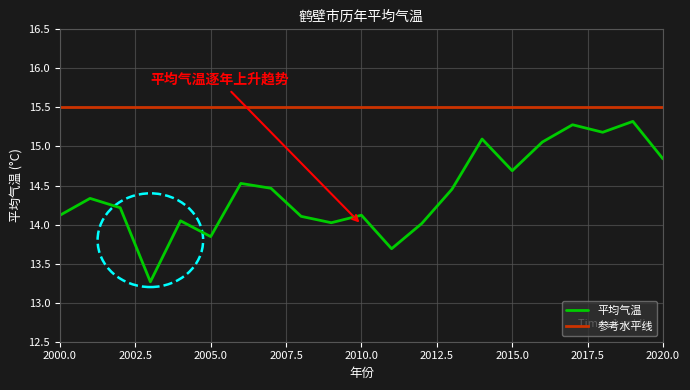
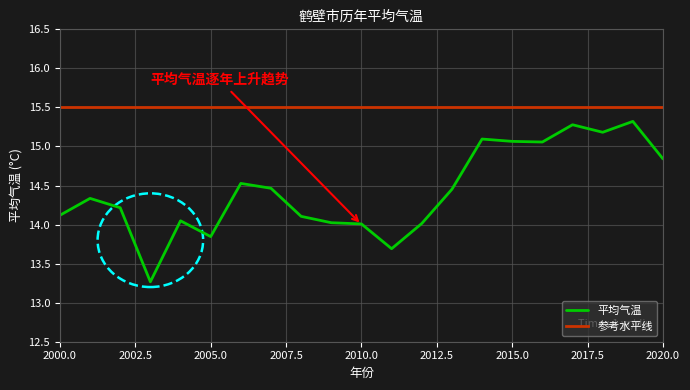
  {
    "平均气温": {
      "2000.0": 14.1,
      "2005.0": 13.8,
-     "2010.0": 14.1,
-     "2015.0": 14.7,
+     "2010.0": 14.0,
+     "2015.0": 15.1,
      "2020.0": 14.8
    },
    "参考水平线": {
      "2000.0": 15.5,
      "2005.0": 15.5,
      "2010.0": 15.5,
      "2015.0": 15.5,
      "2020.0": 15.5
    }
  }
